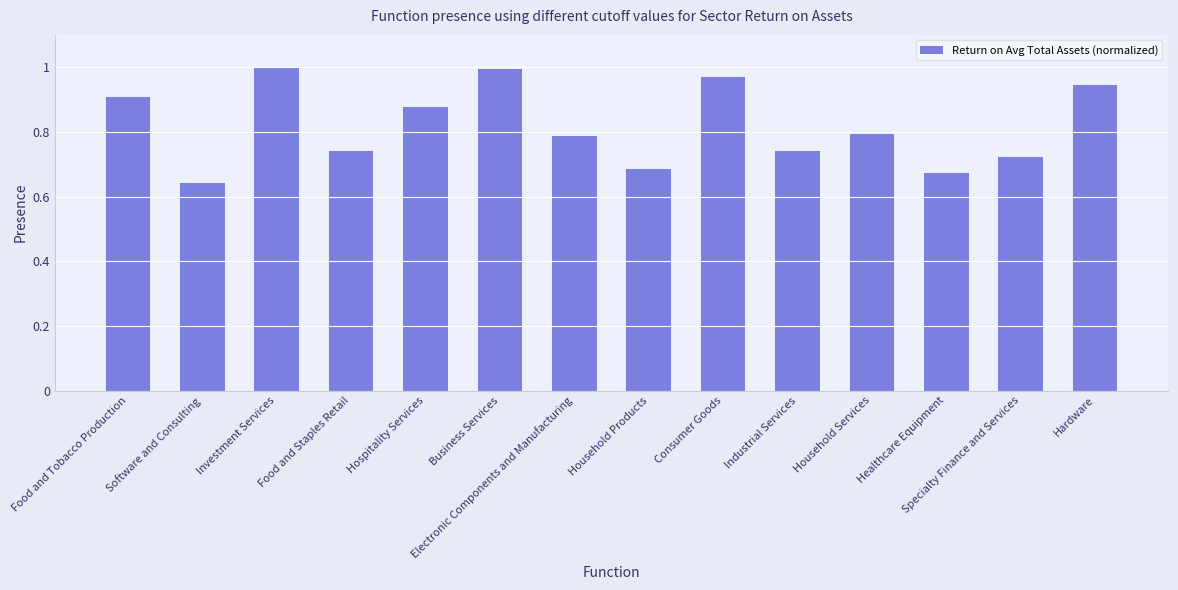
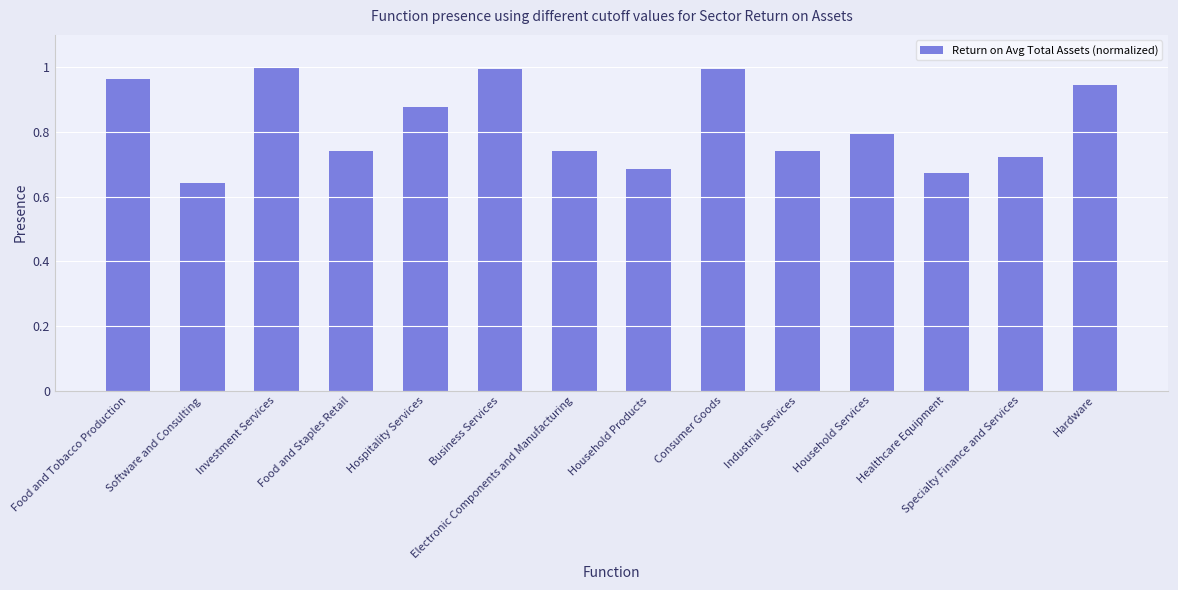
  {
-   "Food and Tobacco Production": 0.91,
+   "Food and Tobacco Production": 0.96,
    "Software and Consulting": 0.64,
    "Investment Services": 1.00,
    "Food and Staples Retail": 0.74,
    "Hospitality Services": 0.88,
    "Business Services": 1.00,
-   "Electronic Components and Manufacturing": 0.79,
+   "Electronic Components and Manufacturing": 0.74,
    "Household Products": 0.69,
-   "Consumer Goods": 0.97,
+   "Consumer Goods": 1.00,
    "Industrial Services": 0.74,
    "Household Services": 0.79,
    "Healthcare Equipment": 0.67,
    "Specialty Finance and Services": 0.72,
    "Hardware": 0.94
  }
